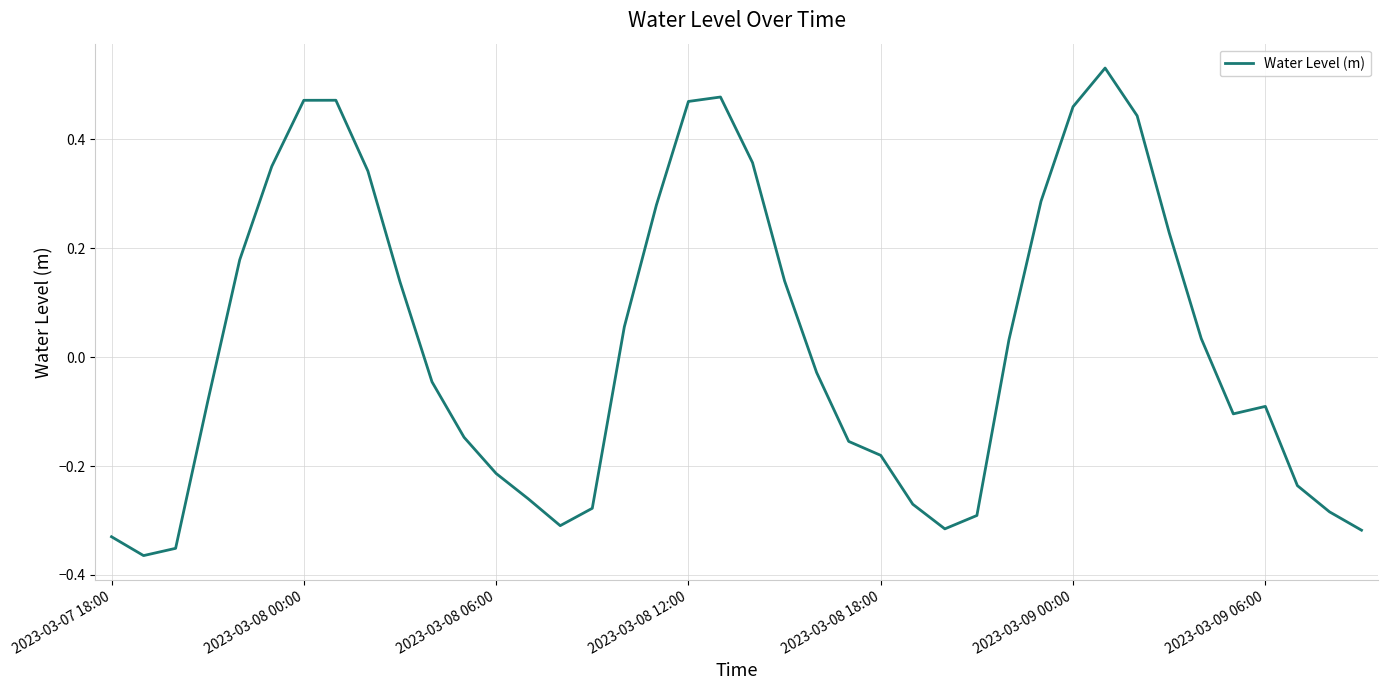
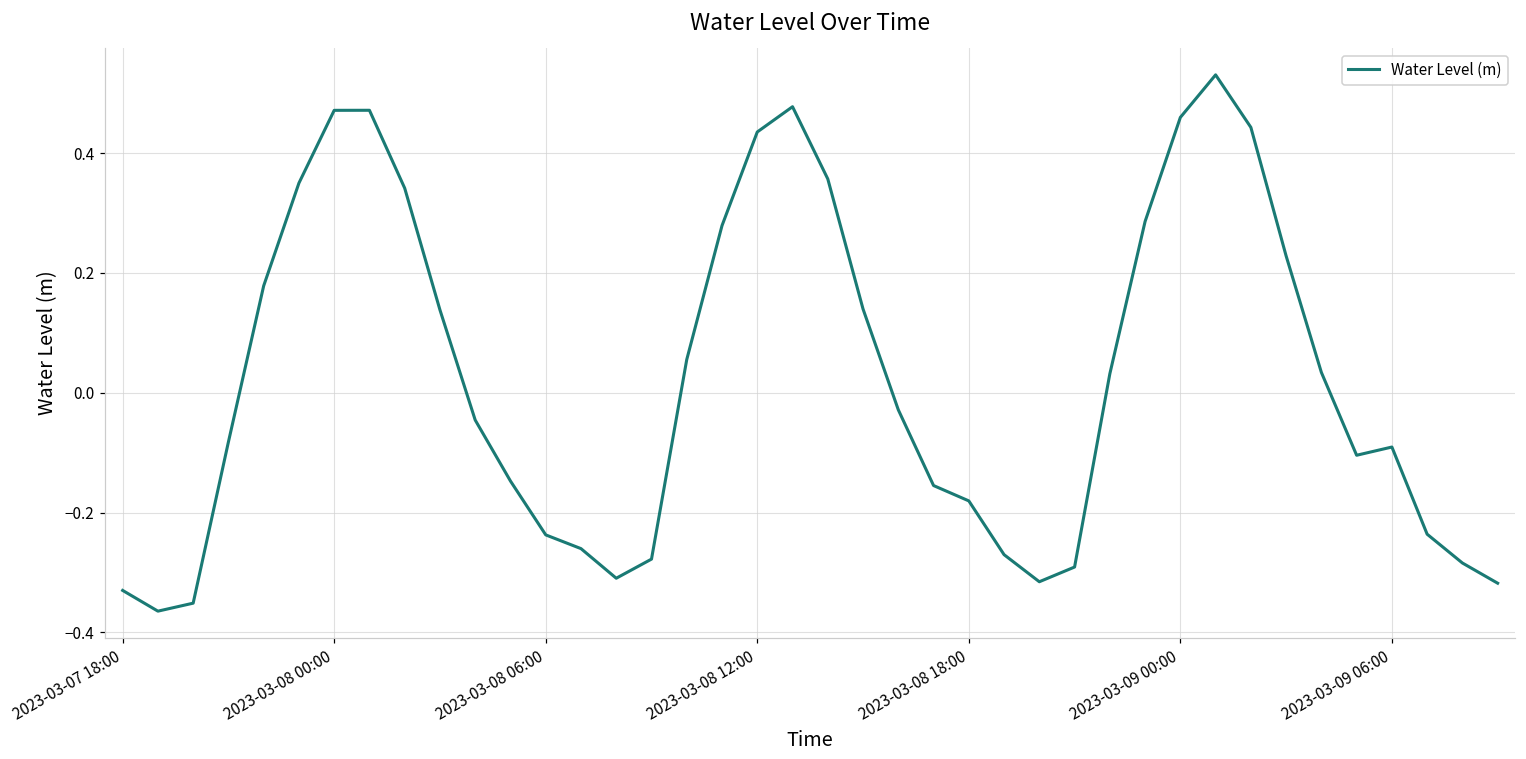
  {
    "2023-03-07 18:00": -0.33,
    "2023-03-08 00:00": 0.47,
-   "2023-03-08 06:00": -0.21,
-   "2023-03-08 12:00": 0.47,
+   "2023-03-08 06:00": -0.24,
+   "2023-03-08 12:00": 0.44,
    "2023-03-08 18:00": -0.18,
    "2023-03-09 00:00": 0.46,
    "2023-03-09 06:00": -0.09
  }
